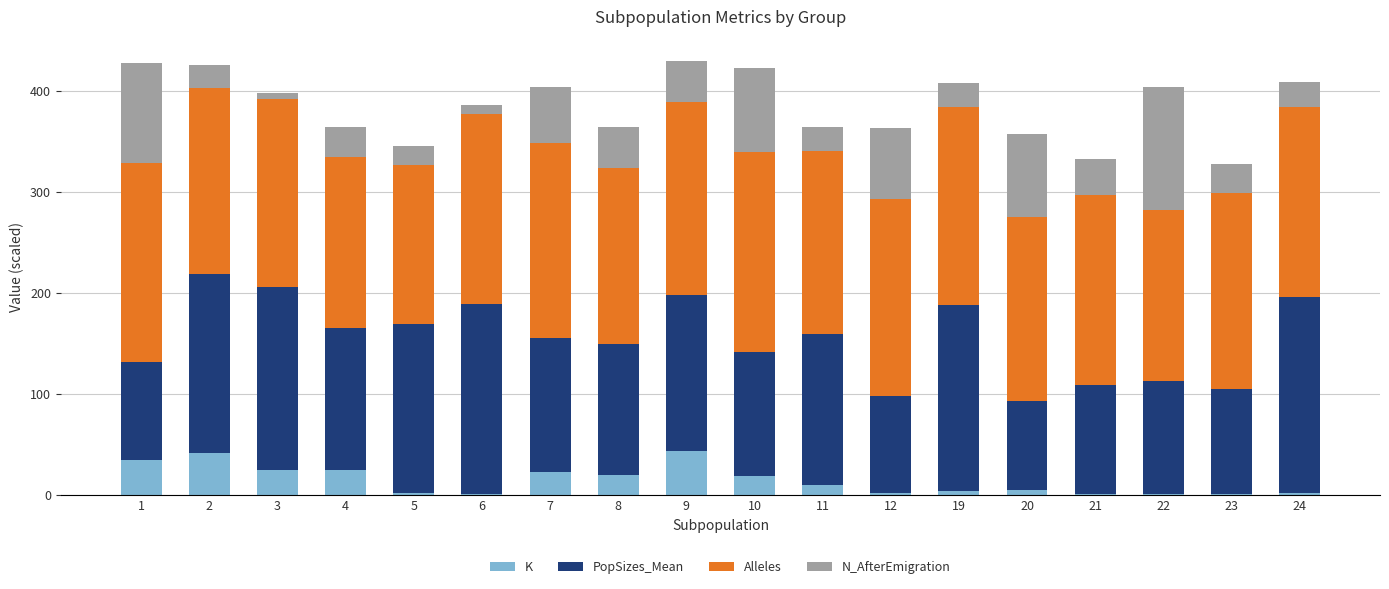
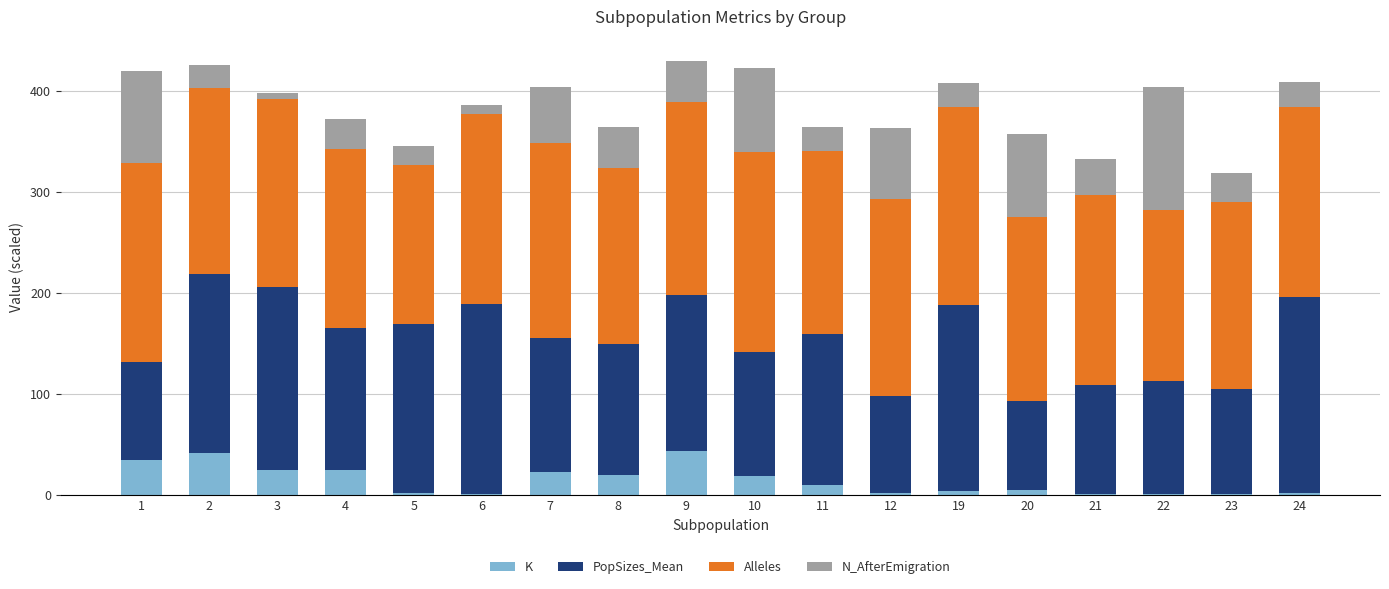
  {
    "K": {
      "1": 35,
      "2": 41,
      "3": 25,
      "4": 25,
      "7": 23,
      "8": 20,
      "9": 44,
      "10": 19,
      "11": 10,
      "12": 2,
      "19": 4,
      "20": 5
    },
    "PopSizes_Mean": {
      "1": 97,
      "2": 178,
      "3": 181,
      "4": 140,
      "5": 168,
      "6": 188,
      "7": 132,
      "8": 129,
      "9": 154,
      "10": 123,
      "11": 149,
      "12": 96,
      "19": 183,
      "20": 87,
      "21": 108,
      "22": 111,
      "23": 104,
      "24": 194
    },
    "Alleles": {
      "1": 197,
      "2": 184,
      "3": 186,
-     "4": 169,
+     "4": 177,
      "5": 158,
      "6": 188,
      "7": 193,
      "8": 174,
      "9": 191,
      "10": 198,
      "11": 182,
      "12": 195,
      "19": 196,
      "20": 183,
      "21": 188,
      "22": 170,
-     "23": 194,
+     "23": 185,
      "24": 188
    },
    "N_AfterEmigration": {
-     "1": 99,
+     "1": 91,
      "2": 23,
      "3": 6,
      "4": 30,
      "5": 18,
      "6": 9,
      "7": 56,
      "8": 41,
      "9": 40,
      "10": 84,
      "11": 24,
      "12": 70,
      "19": 24,
      "20": 82,
      "21": 36,
      "22": 121,
      "23": 29,
      "24": 25
    }
  }
